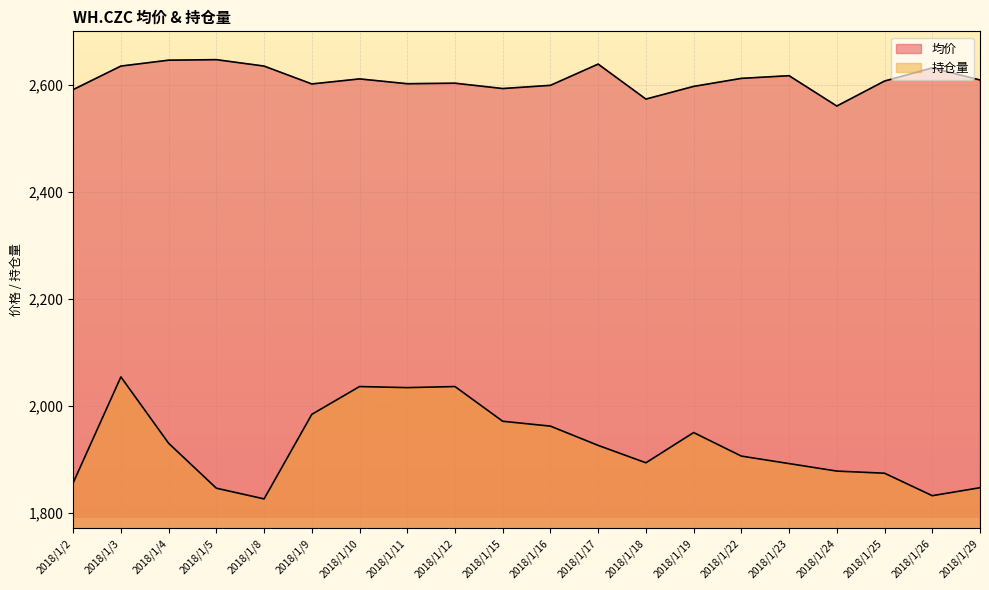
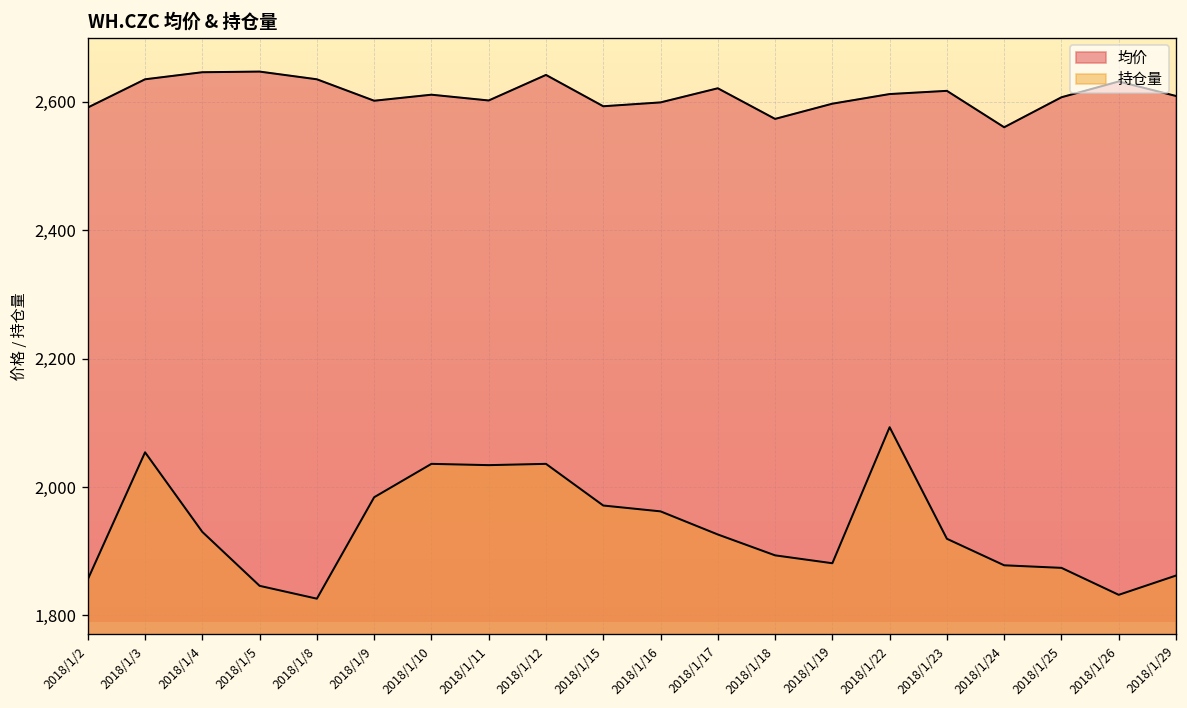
  {
    "均价": {
      "2018/1/2": "2,590",
      "2018/1/3": "2,640",
      "2018/1/4": "2,650",
      "2018/1/5": "2,650",
      "2018/1/8": "2,640",
      "2018/1/9": "2,600",
      "2018/1/10": "2,610",
      "2018/1/11": "2,600",
-     "2018/1/12": "2,600",
+     "2018/1/12": "2,640",
      "2018/1/15": "2,590",
      "2018/1/16": "2,600",
-     "2018/1/17": "2,640",
+     "2018/1/17": "2,620",
      "2018/1/18": "2,570",
      "2018/1/19": "2,600",
      "2018/1/22": "2,610",
      "2018/1/23": "2,620",
      "2018/1/24": "2,560",
      "2018/1/25": "2,610",
      "2018/1/29": "2,610"
    },
    "持仓量": {
      "2018/1/2": "1,860",
      "2018/1/3": "2,050",
      "2018/1/4": "1,930",
      "2018/1/5": "1,850",
      "2018/1/8": "1,830",
      "2018/1/9": "1,980",
      "2018/1/10": "2,040",
      "2018/1/11": "2,030",
      "2018/1/12": "2,040",
      "2018/1/15": "1,970",
      "2018/1/16": "1,960",
      "2018/1/17": "1,930",
      "2018/1/18": "1,890",
-     "2018/1/19": "1,950",
-     "2018/1/22": "1,910",
-     "2018/1/23": "1,890",
+     "2018/1/19": "1,880",
+     "2018/1/22": "2,090",
+     "2018/1/23": "1,920",
      "2018/1/24": "1,880",
      "2018/1/25": "1,870",
      "2018/1/26": "1,830",
-     "2018/1/29": "1,850"
+     "2018/1/29": "1,860"
    }
  }
